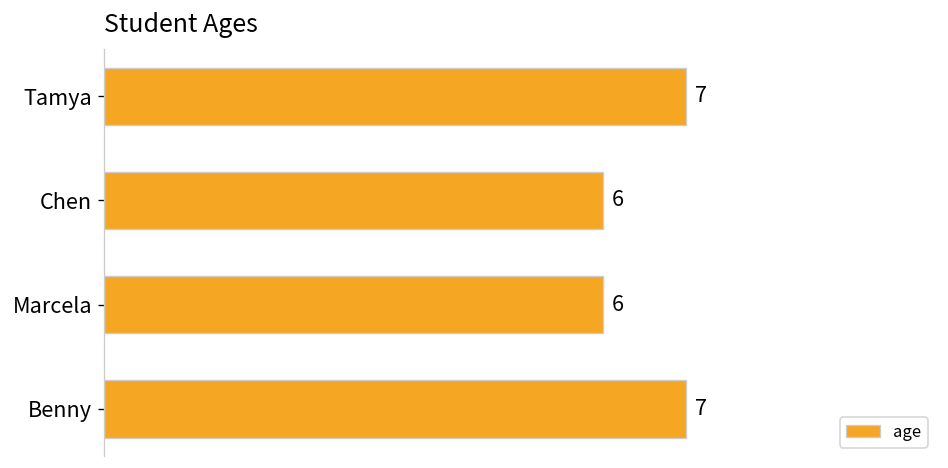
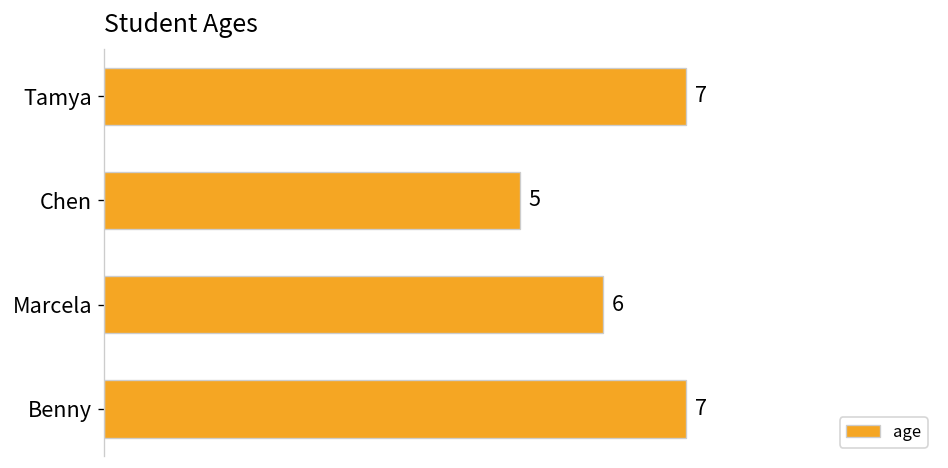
  {
    "Tamya": 7,
-   "Chen": 6,
+   "Chen": 5,
    "Marcela": 6,
    "Benny": 7
  }
